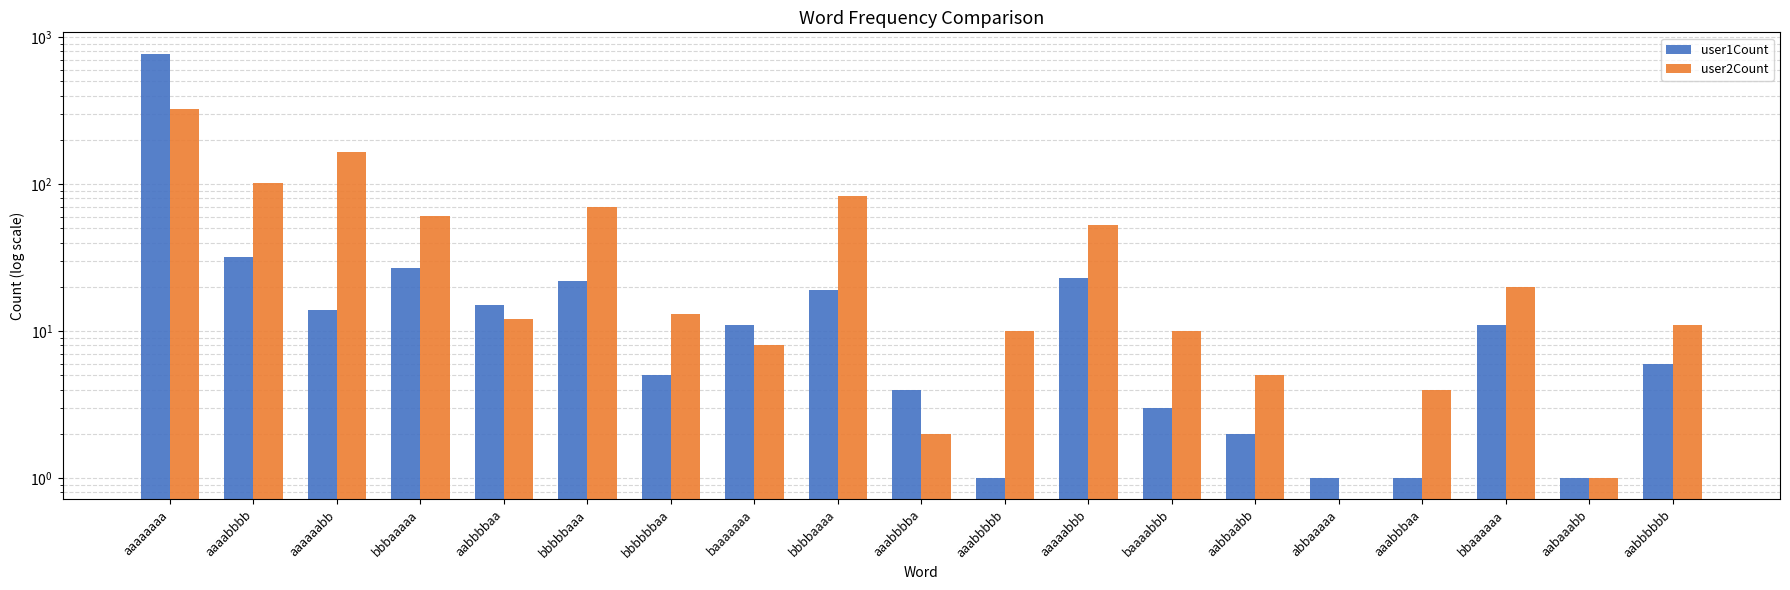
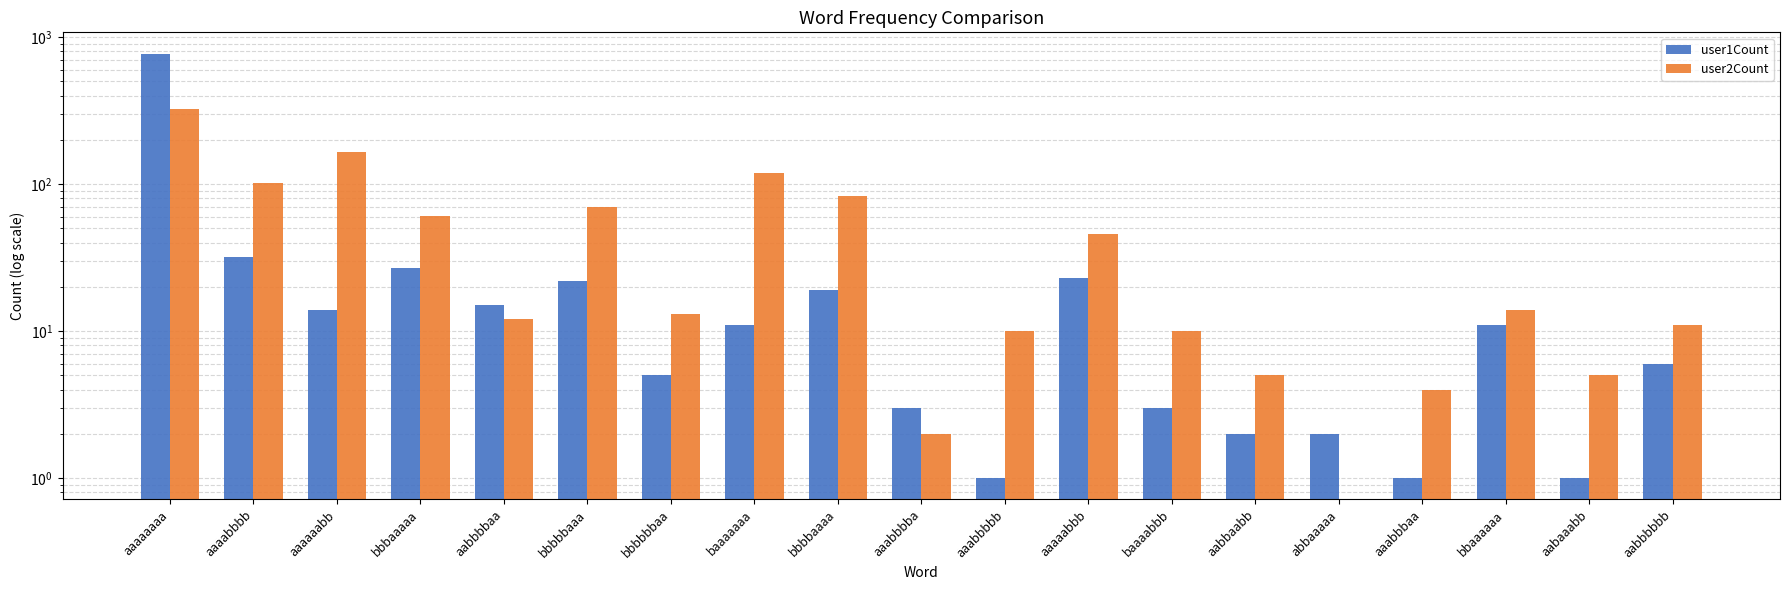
  {
    "user1Count": {
      "aaaaaaaa": 800,
      "aaaabbbb": 32,
      "aaaaaabb": 14,
      "bbbaaaaa": 27,
      "aabbbbaa": 15,
      "bbbbbaaa": 22,
      "bbbbbbaa": 5,
      "baaaaaaa": 11,
      "bbbbaaaa": 19,
-     "aaabbbba": 4,
+     "aaabbbba": 3,
      "aaabbbbb": 1,
      "aaaaabbb": 23,
      "baaaabbb": 3,
      "aabbaabb": 2,
-     "abbaaaaa": 1,
+     "abbaaaaa": 2,
      "aaabbbaa": 1,
      "bbaaaaaa": 11,
      "aabaaabb": 1,
      "aabbbbbb": 6
    },
    "user2Count": {
      "aaaaaaaa": 320,
      "aaaabbbb": 100,
      "aaaaaabb": 170,
      "bbbaaaaa": 61,
      "aabbbbaa": 12,
      "bbbbbaaa": 70,
      "bbbbbbaa": 13,
-     "baaaaaaa": 8,
+     "baaaaaaa": 120,
      "bbbbaaaa": 80,
      "aaabbbba": 2,
      "aaabbbbb": 10,
-     "aaaaabbb": 53,
+     "aaaaabbb": 46,
      "baaaabbb": 10,
      "aabbaabb": 5,
      "aaabbbaa": 4,
-     "bbaaaaaa": 20,
-     "aabaaabb": 1,
+     "bbaaaaaa": 14,
+     "aabaaabb": 5,
      "aabbbbbb": 11
    }
  }
